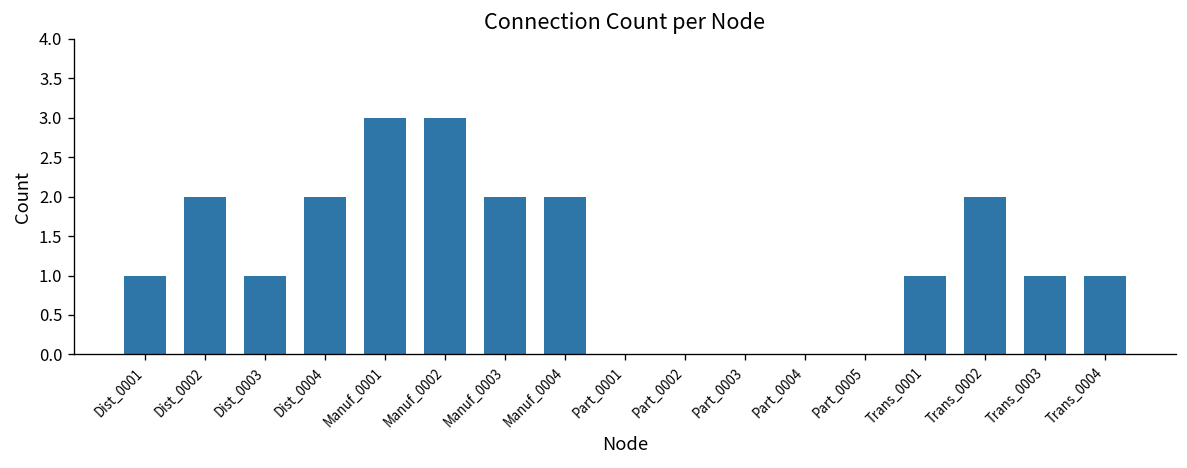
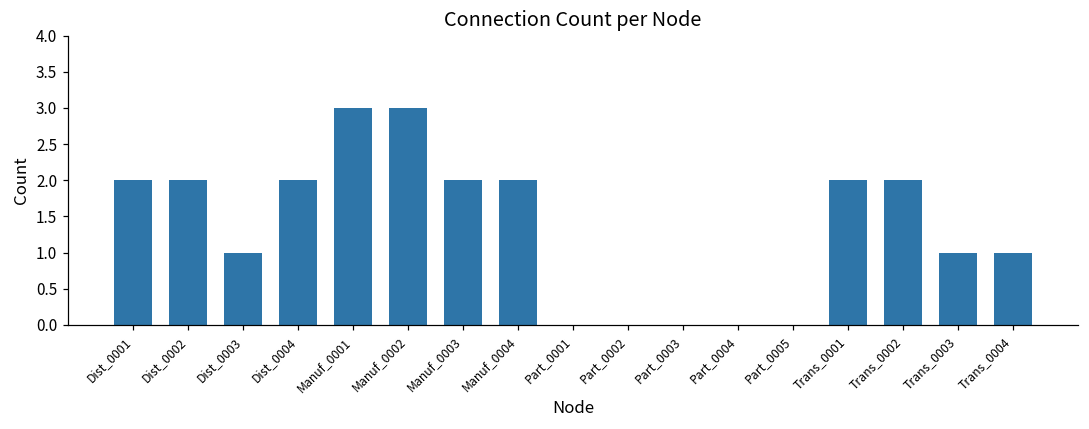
  {
-   "Dist_0001": 1,
+   "Dist_0001": 2,
    "Dist_0002": 2,
    "Dist_0003": 1,
    "Dist_0004": 2,
    "Manuf_0001": 3,
    "Manuf_0002": 3,
    "Manuf_0003": 2,
    "Manuf_0004": 2,
    "Part_0001": 0,
    "Part_0002": 0,
    "Part_0003": 0,
    "Part_0004": 0,
    "Part_0005": 0,
-   "Trans_0001": 1,
+   "Trans_0001": 2,
    "Trans_0002": 2,
    "Trans_0003": 1,
    "Trans_0004": 1
  }
